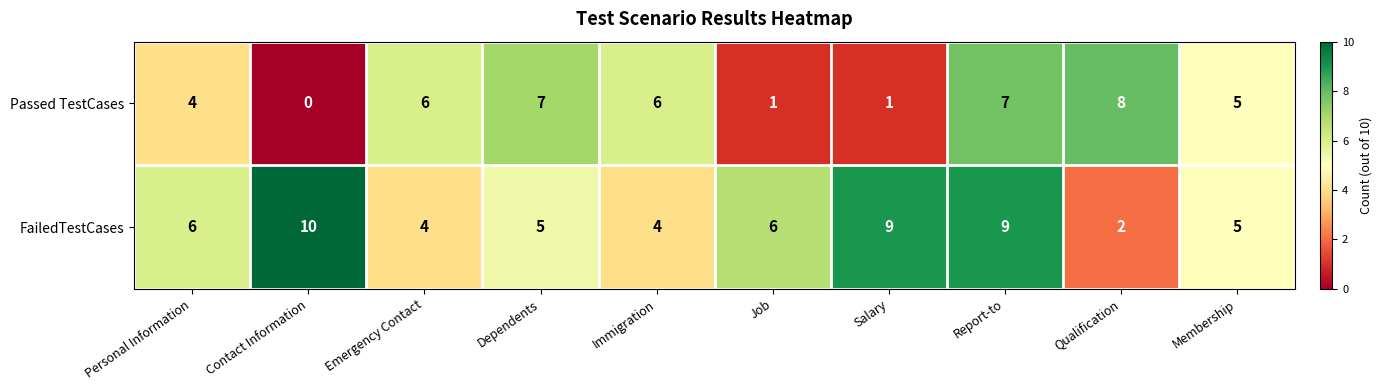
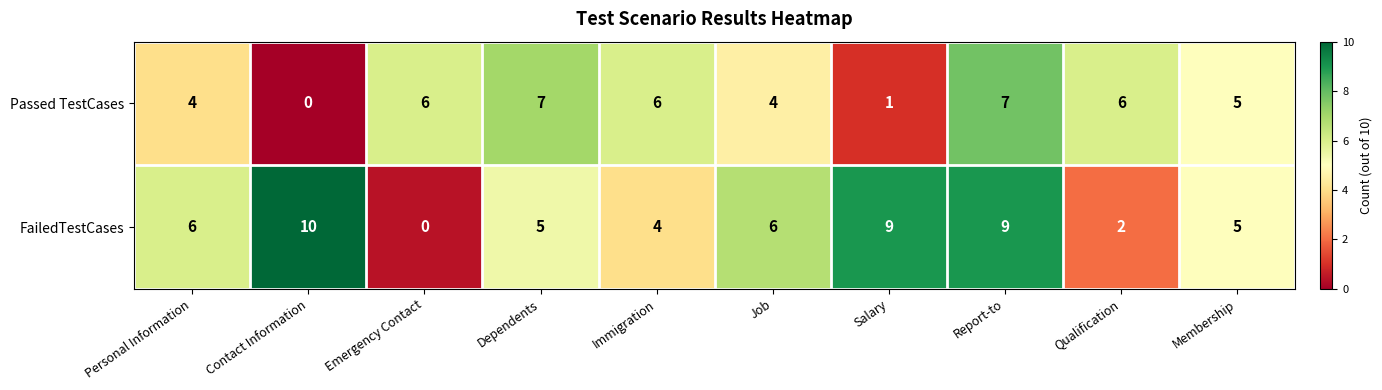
  {
    "Passed TestCases": {
      "Personal Information": 4,
      "Contact Information": 0,
      "Emergency Contact": 6,
      "Dependents": 7,
      "Immigration": 6,
-     "Job": 1,
+     "Job": 4,
      "Salary": 1,
      "Report-to": 7,
-     "Qualification": 8,
+     "Qualification": 6,
      "Membership": 5
    },
    "FailedTestCases": {
      "Personal Information": 6,
      "Contact Information": 10,
-     "Emergency Contact": 4,
+     "Emergency Contact": 0,
      "Dependents": 5,
      "Immigration": 4,
      "Job": 6,
      "Salary": 9,
      "Report-to": 9,
      "Qualification": 2,
      "Membership": 5
    }
  }
